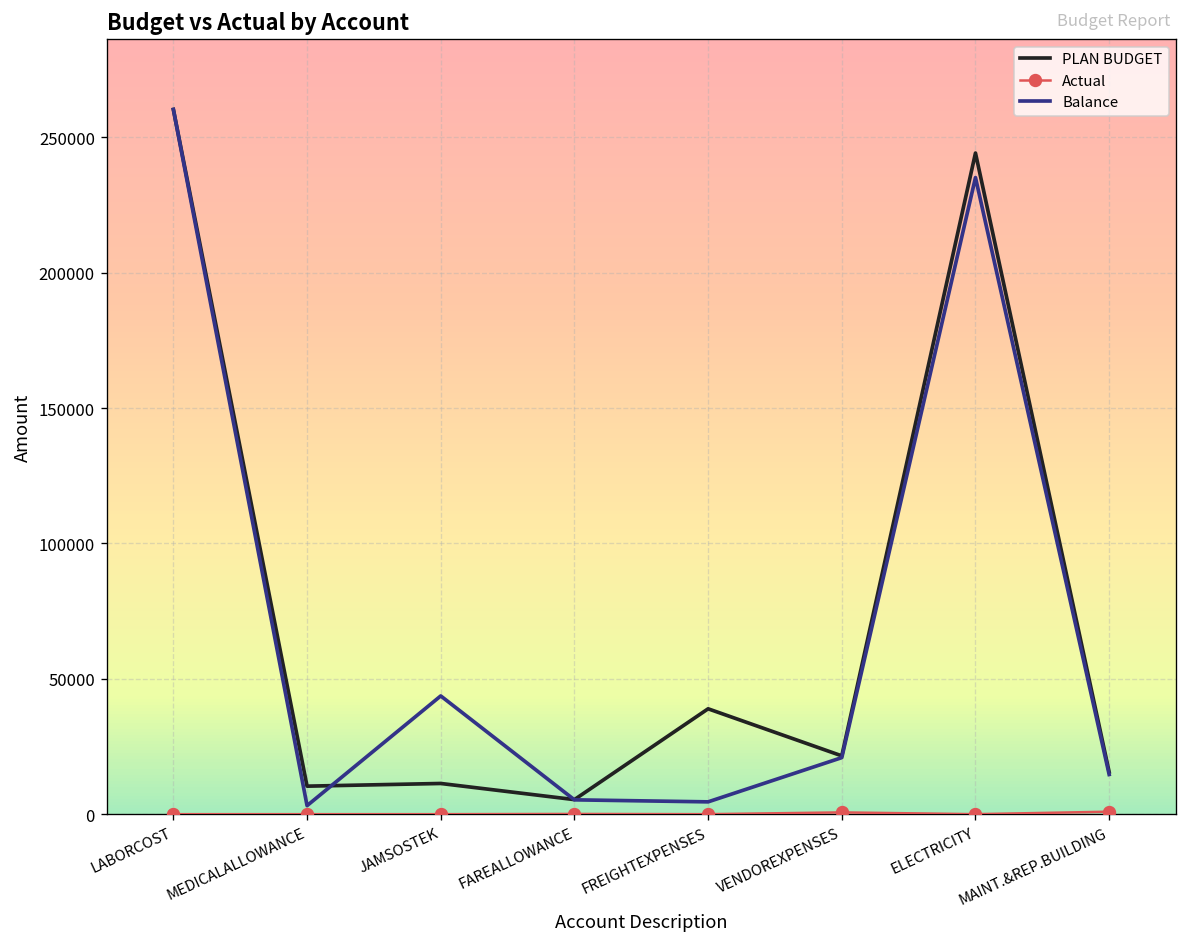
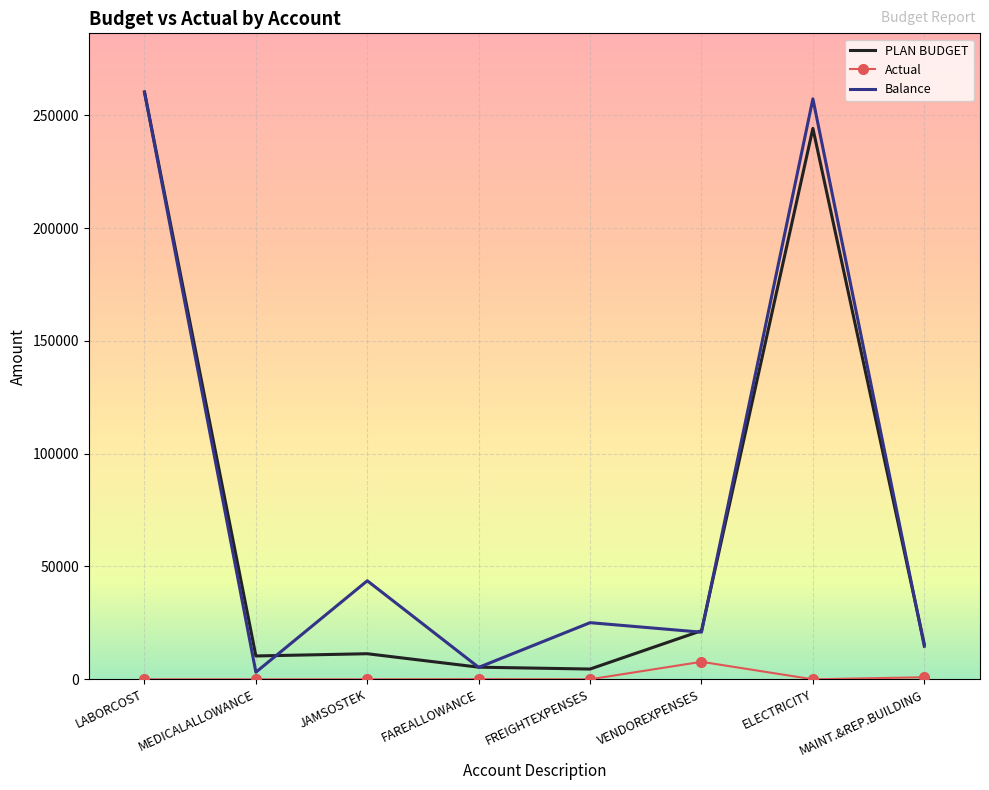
  {
    "PLAN BUDGET": {
      "MEDICALALLOWANCE": 10000,
      "JAMSOSTEK": 11000,
-     "FREIGHTEXPENSES": 39000,
+     "FREIGHTEXPENSES": 5000,
      "ELECTRICITY": 244000
    },
    "Actual": {
      "LABORCOST": 0,
      "MEDICALALLOWANCE": 0,
      "JAMSOSTEK": 0,
      "FAREALLOWANCE": 0,
      "FREIGHTEXPENSES": 0,
-     "VENDOREXPENSES": 1000,
+     "VENDOREXPENSES": 8000,
      "ELECTRICITY": 0,
      "MAINT.&REP.BUILDING": 1000
    },
    "Balance": {
      "MEDICALALLOWANCE": 3000,
      "JAMSOSTEK": 44000,
-     "FREIGHTEXPENSES": 5000,
-     "ELECTRICITY": 235000
+     "FREIGHTEXPENSES": 25000,
+     "ELECTRICITY": 257000
    }
  }
